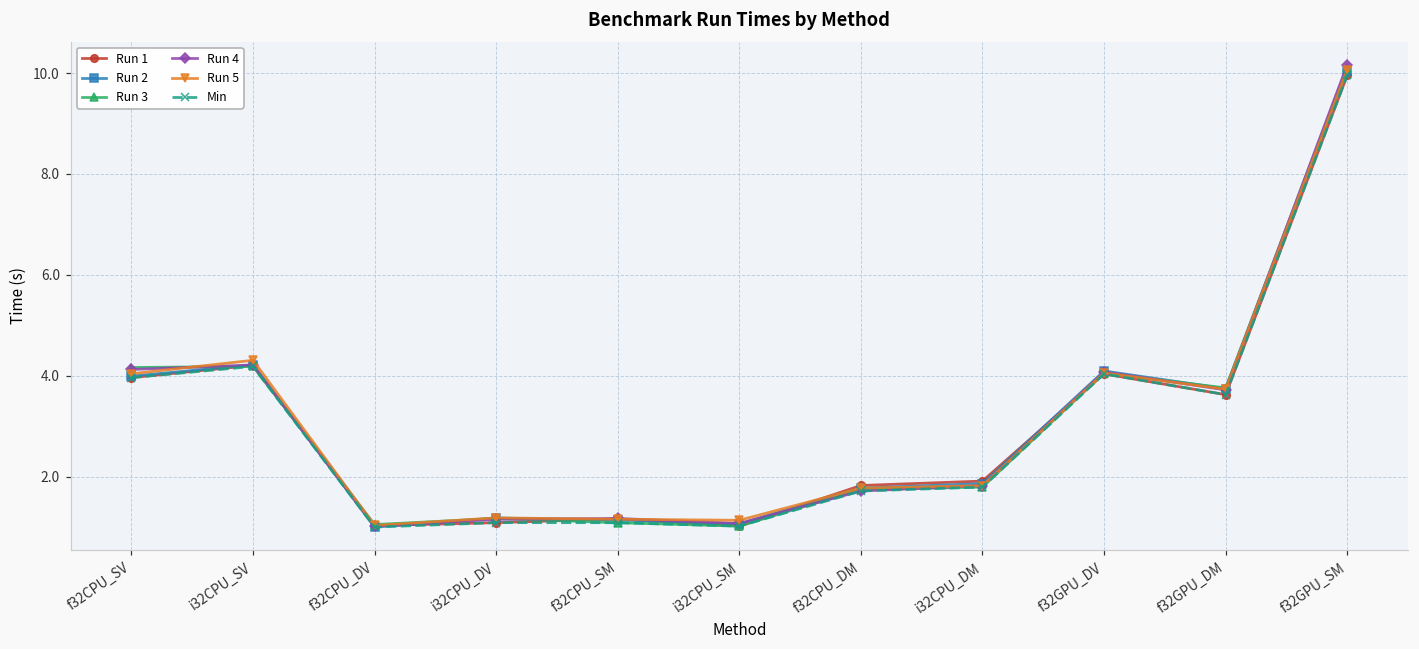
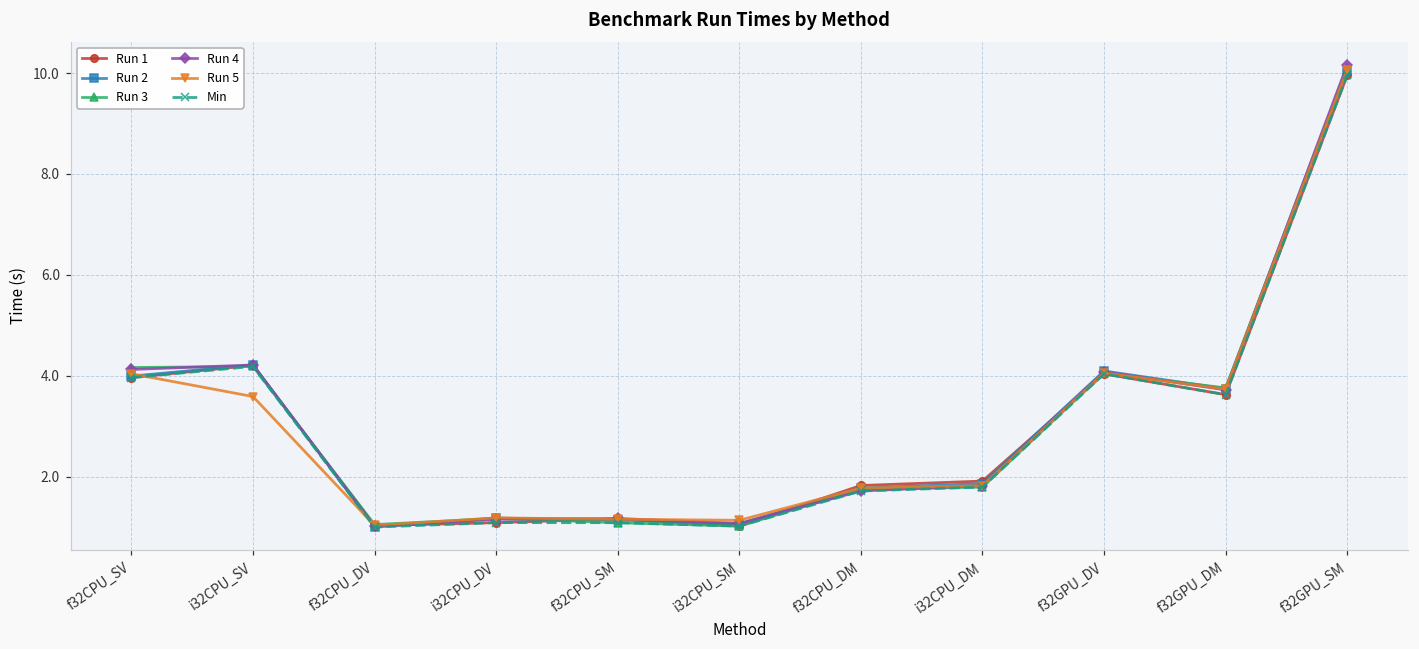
  {
    "Run 5": {
-     "i32CPU_SV": 4.3,
+     "i32CPU_SV": 3.6,
      "i32CPU_SM": 1.1
    }
  }
